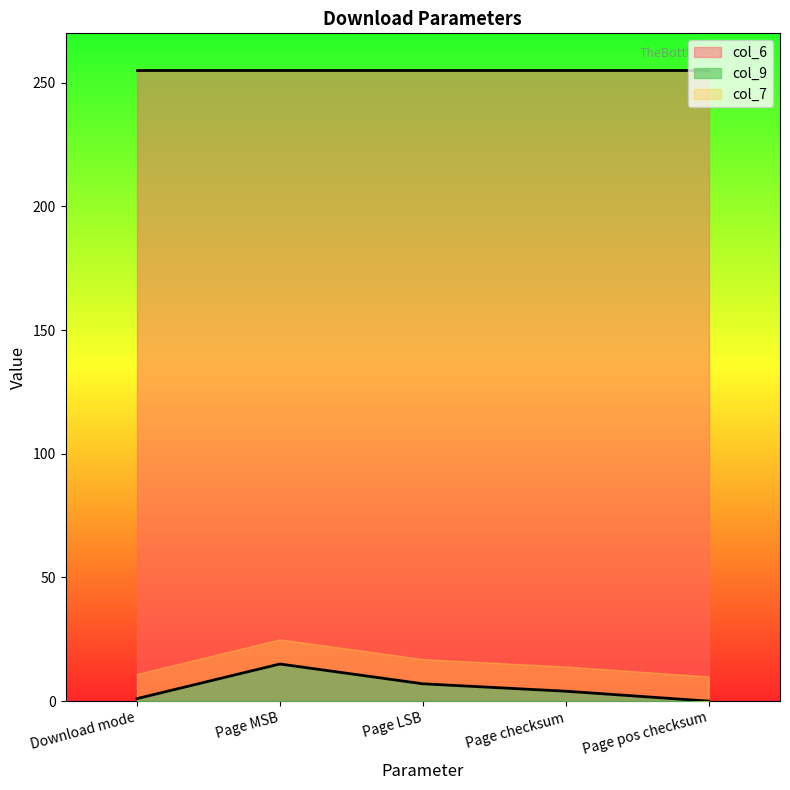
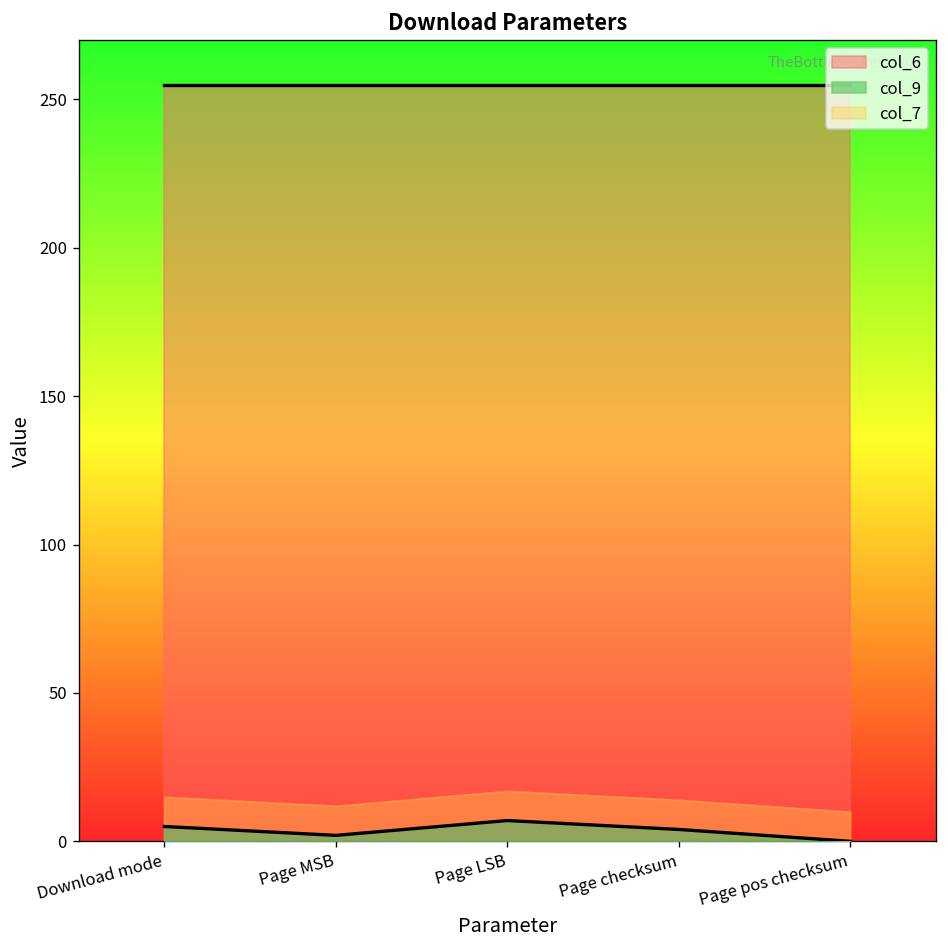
  {
    "col_6": {
      "Download mode": 255,
      "Page MSB": 255,
      "Page LSB": 255,
      "Page checksum": 255
    },
    "col_9": {
-     "Download mode": 1,
-     "Page MSB": 15,
+     "Download mode": 5,
+     "Page MSB": 2,
      "Page LSB": 7,
      "Page checksum": 4,
      "Page pos checksum": 0
    },
    "col_7": {
      "Download mode": 10,
      "Page MSB": 10,
      "Page LSB": 10,
      "Page checksum": 10,
      "Page pos checksum": 10
    }
  }
